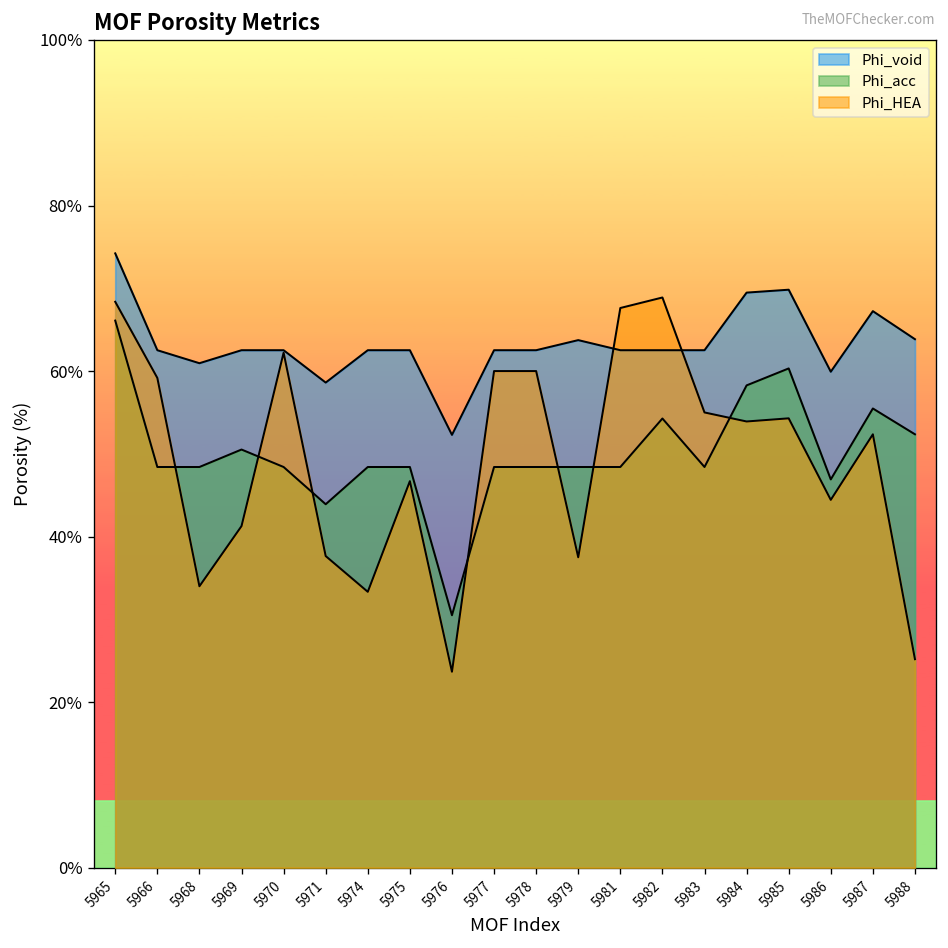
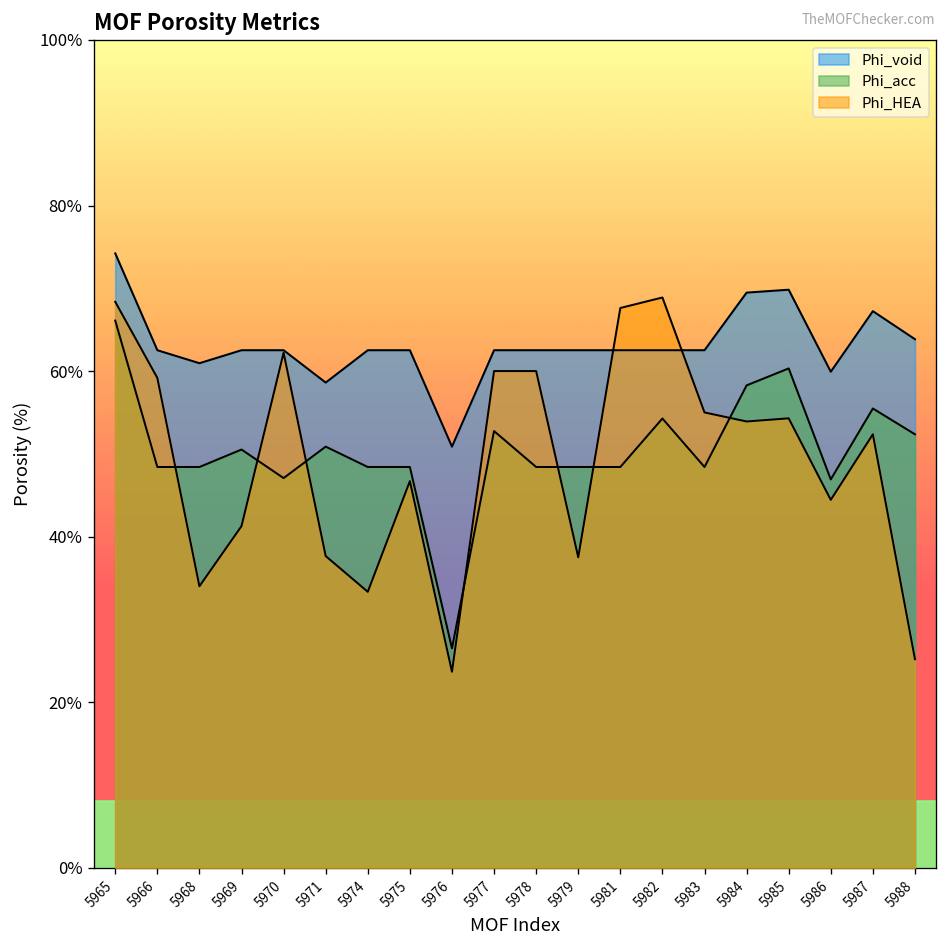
  {
    "Phi_void": {
      "5965": "74%",
      "5966": "63%",
      "5968": "61%",
      "5969": "63%",
      "5971": "59%",
      "5974": "63%",
      "5975": "63%",
-     "5976": "52%",
+     "5976": "51%",
      "5977": "63%",
      "5978": "63%",
-     "5979": "64%",
+     "5979": "63%",
      "5981": "63%",
      "5982": "63%",
      "5983": "63%",
      "5984": "69%",
      "5985": "70%",
      "5986": "60%",
      "5987": "67%",
      "5988": "64%"
    },
    "Phi_acc": {
      "5965": "66%",
      "5966": "48%",
      "5968": "48%",
      "5969": "51%",
-     "5970": "48%",
-     "5971": "44%",
+     "5970": "47%",
+     "5971": "51%",
      "5974": "48%",
      "5975": "48%",
-     "5976": "31%",
-     "5977": "48%",
+     "5976": "27%",
+     "5977": "53%",
      "5978": "48%",
      "5979": "48%",
      "5981": "48%",
      "5982": "54%",
      "5983": "48%",
      "5984": "58%",
      "5985": "60%",
      "5986": "47%",
      "5987": "55%",
      "5988": "52%"
    },
    "Phi_HEA": {
      "5965": "68%",
      "5966": "59%",
      "5968": "34%",
      "5969": "41%",
      "5971": "38%",
      "5974": "33%",
      "5975": "47%",
      "5976": "24%",
      "5977": "60%",
      "5978": "60%",
      "5979": "38%",
      "5981": "68%",
      "5982": "69%",
      "5983": "55%",
      "5984": "54%",
      "5985": "54%",
      "5986": "44%",
      "5987": "52%",
      "5988": "25%"
    }
  }
